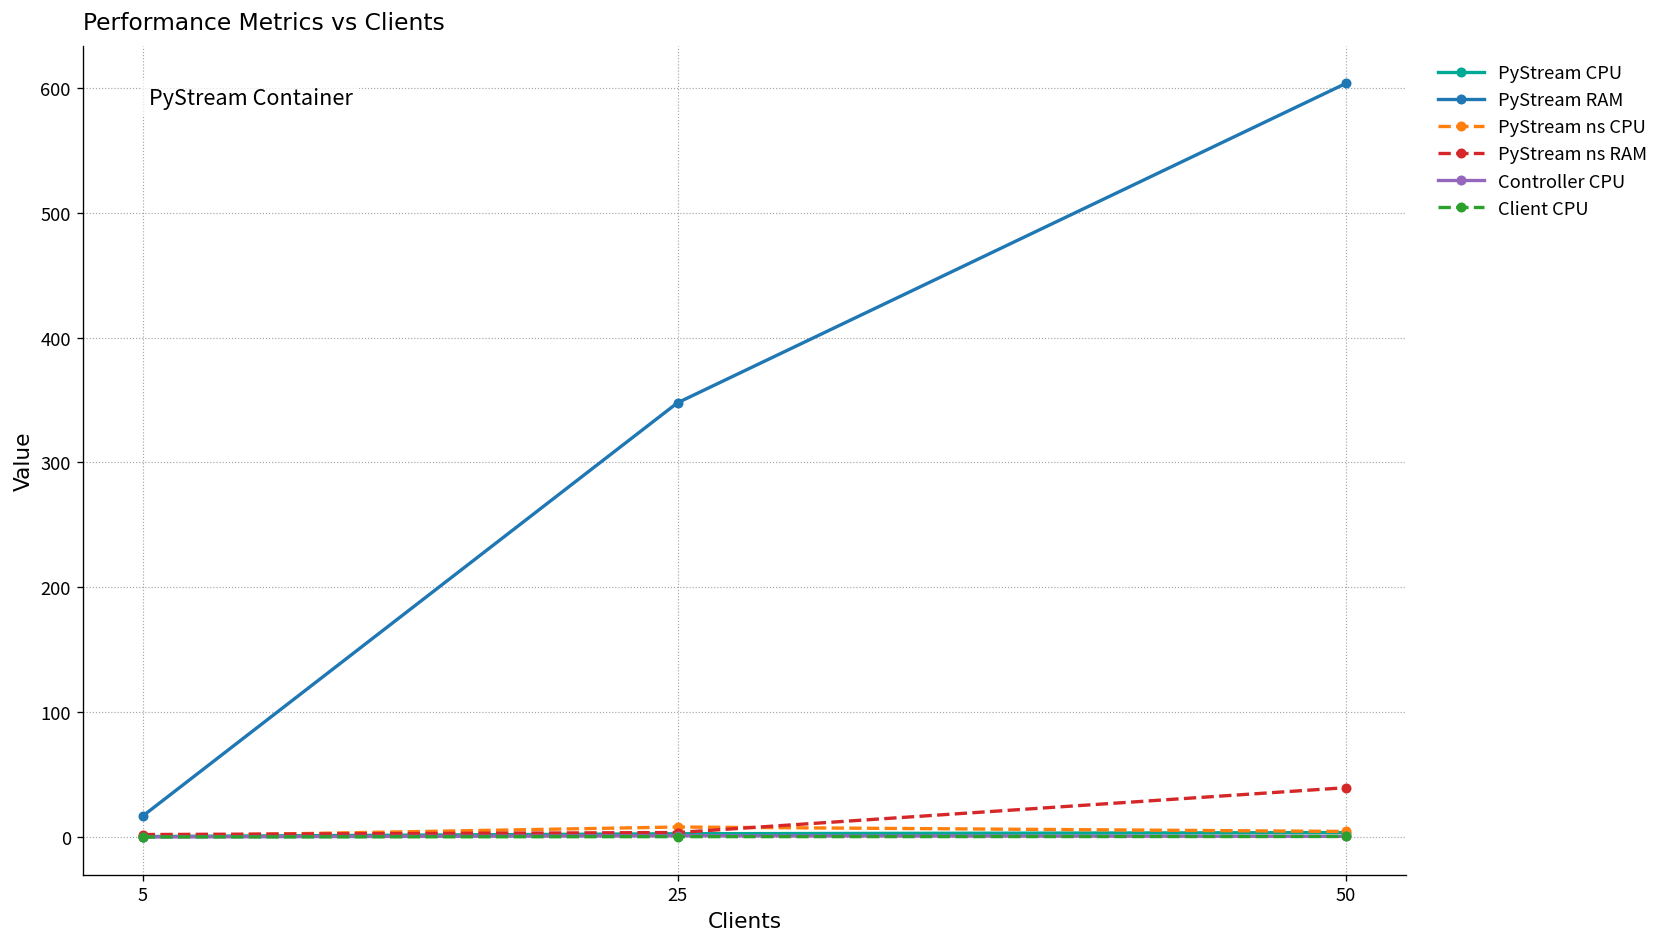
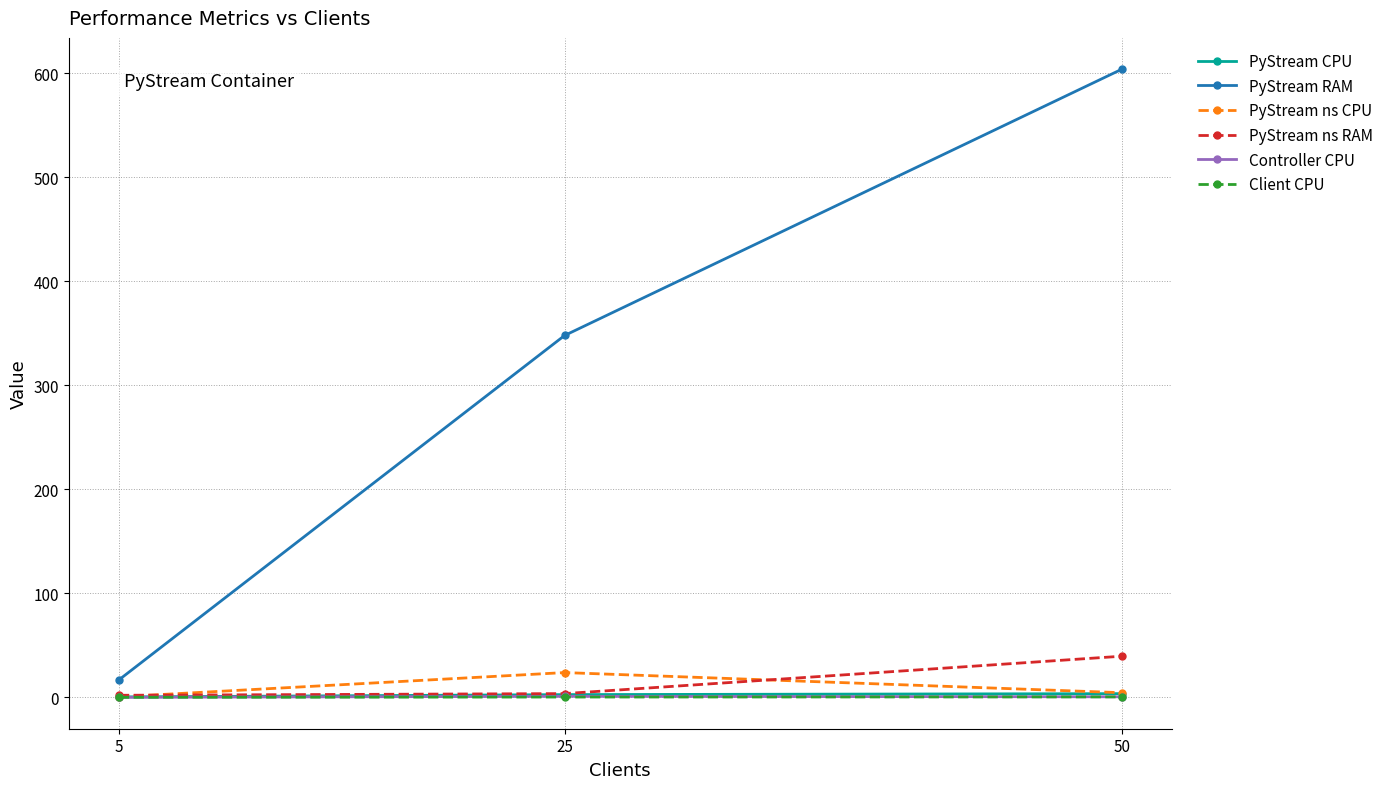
  {
    "PyStream RAM": {
      "5": 17,
      "25": 348,
      "50": 604
    },
    "PyStream ns CPU": {
-     "25": 8
+     "25": 24
    },
    "PyStream ns RAM": {
      "50": 40
    }
  }
